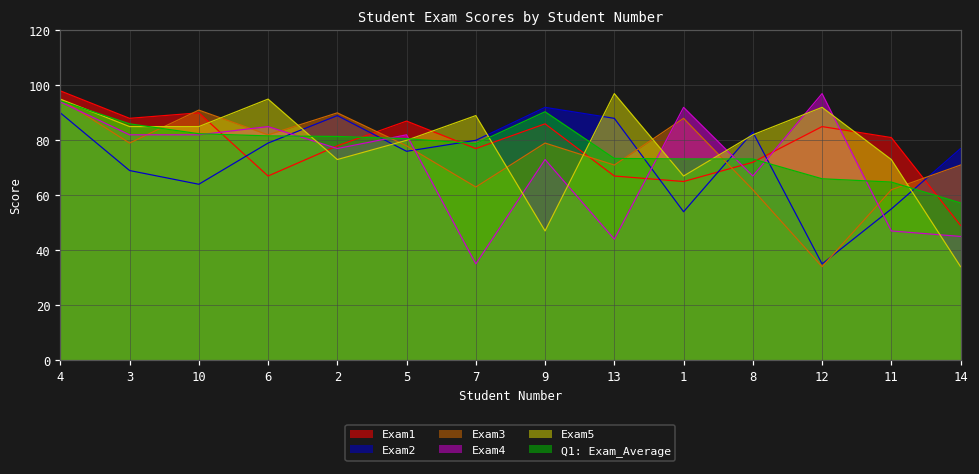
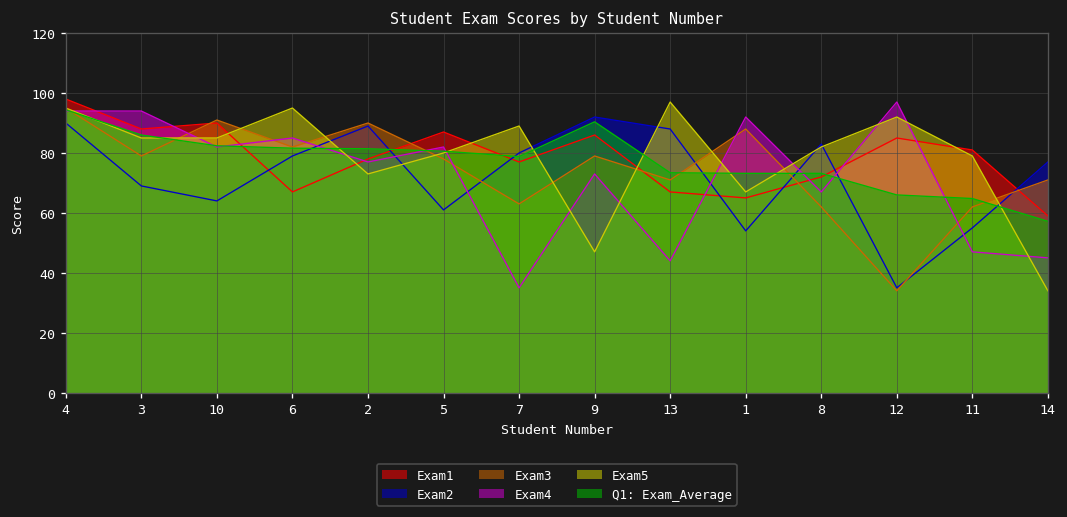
  {
    "Exam1": {
      "4": 98,
      "3": 88,
      "6": 67,
      "5": 87,
      "7": 77,
      "9": 86,
      "13": 67,
      "1": 65,
      "8": 72,
      "12": 85,
      "11": 81,
-     "14": 49
+     "14": 59
    },
    "Exam2": {
      "4": 90,
      "3": 69,
      "10": 64,
      "6": 79,
-     "5": 76,
+     "5": 61,
      "7": 80,
      "9": 92,
      "13": 88,
      "1": 54,
      "11": 55,
      "14": 77
    },
    "Exam3": {
      "3": 79,
      "5": 78,
      "7": 63,
      "9": 79,
      "13": 71,
      "1": 88,
      "8": 62,
      "11": 62,
      "14": 71
    },
    "Exam4": {
-     "3": 82,
+     "3": 94,
      "6": 85,
      "5": 82,
      "7": 35,
      "9": 73,
      "13": 44,
      "1": 92,
      "8": 67,
      "12": 97,
      "11": 47,
      "14": 45
    },
    "Exam5": {
      "10": 85,
      "6": 95,
      "2": 73,
      "7": 89,
      "9": 47,
      "13": 97,
      "1": 67,
      "12": 92,
-     "11": 73,
+     "11": 79,
      "14": 34
    },
    "Q1: Exam_Average": {
      "2": 81,
      "7": 79,
      "9": 90,
      "13": 73,
      "1": 73,
      "8": 73,
      "12": 66,
      "11": 65,
      "14": 57
    }
  }
